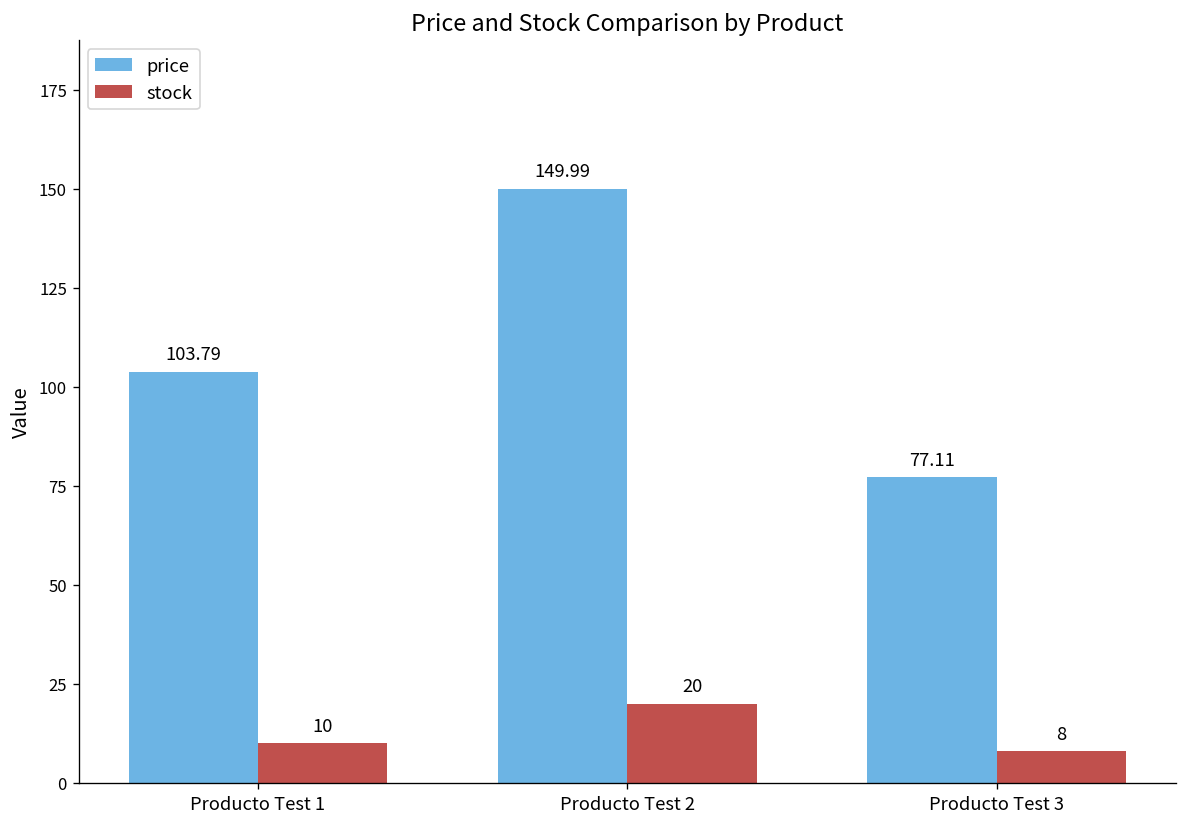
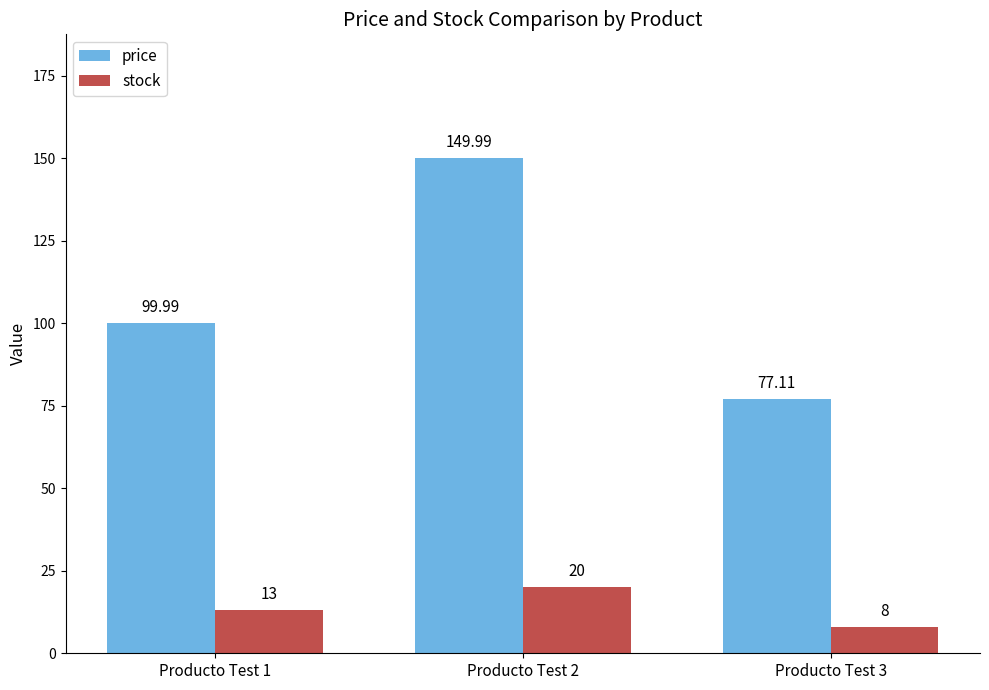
  {
    "price": {
-     "Producto Test 1": 103.79,
+     "Producto Test 1": 99.99,
      "Producto Test 2": 149.99,
      "Producto Test 3": 77.11
    },
    "stock": {
-     "Producto Test 1": 10,
+     "Producto Test 1": 13,
      "Producto Test 2": 20,
      "Producto Test 3": 8
    }
  }
